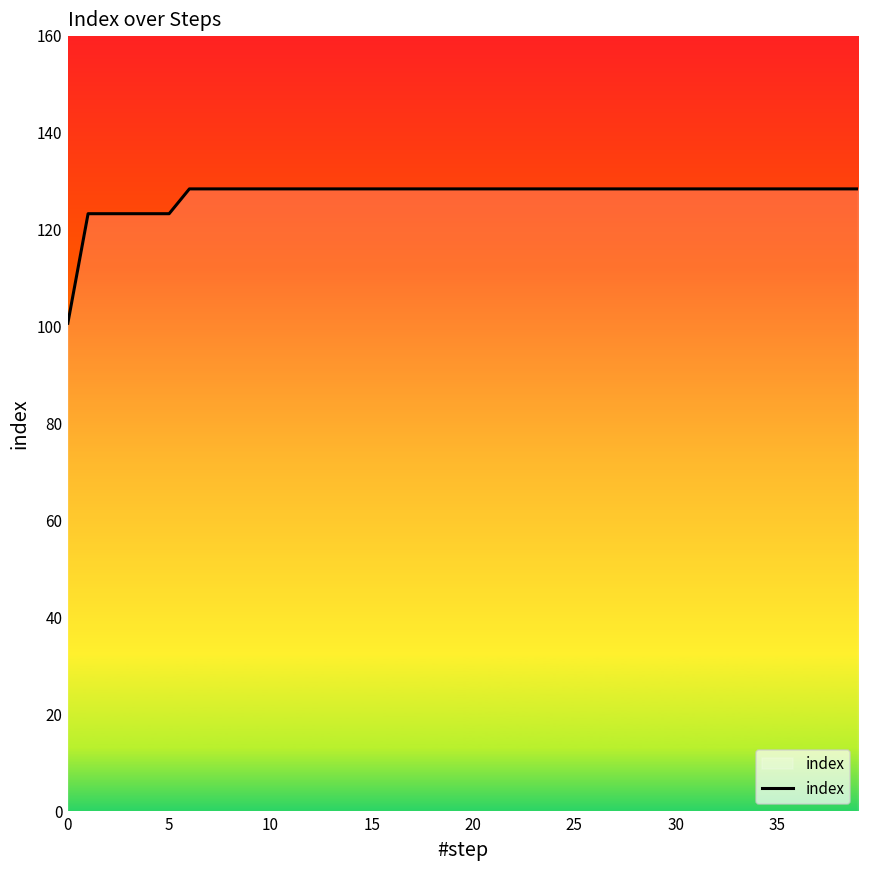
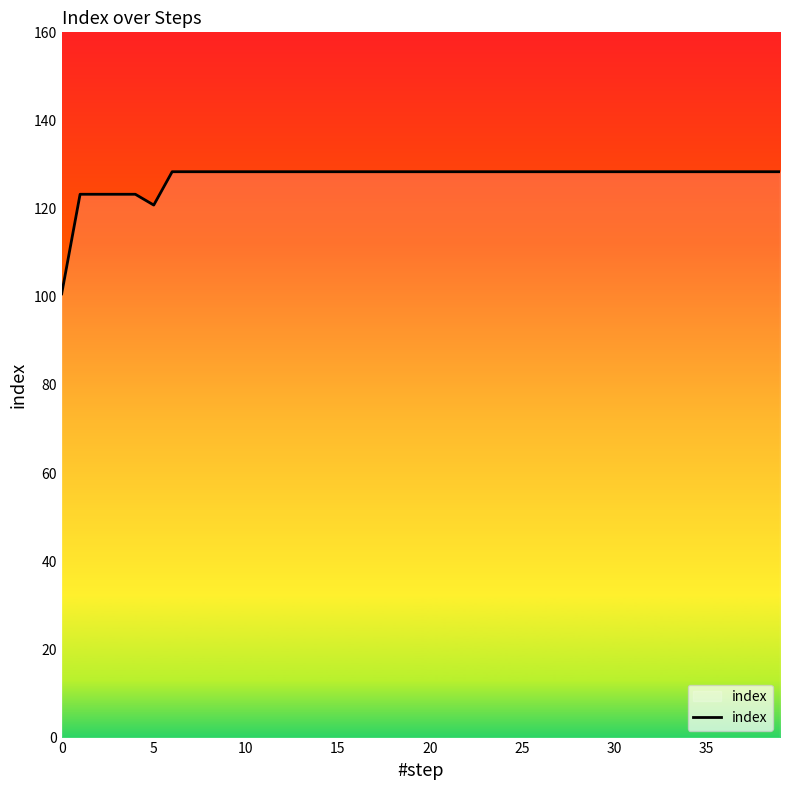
  {
    "0": 101,
-   "5": 123,
+   "5": 121,
    "10": 128,
    "15": 128,
    "20": 128,
    "25": 128,
    "30": 128,
    "35": 128
  }
